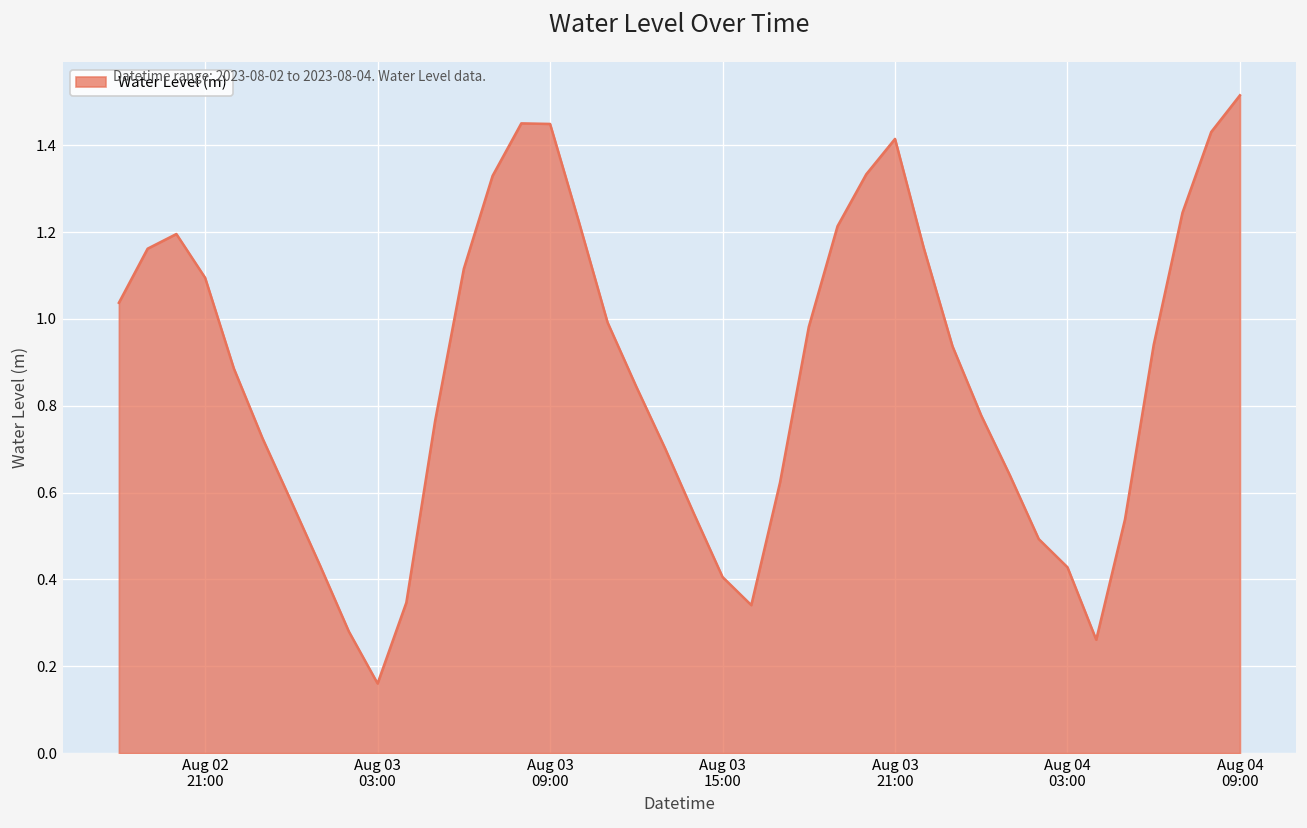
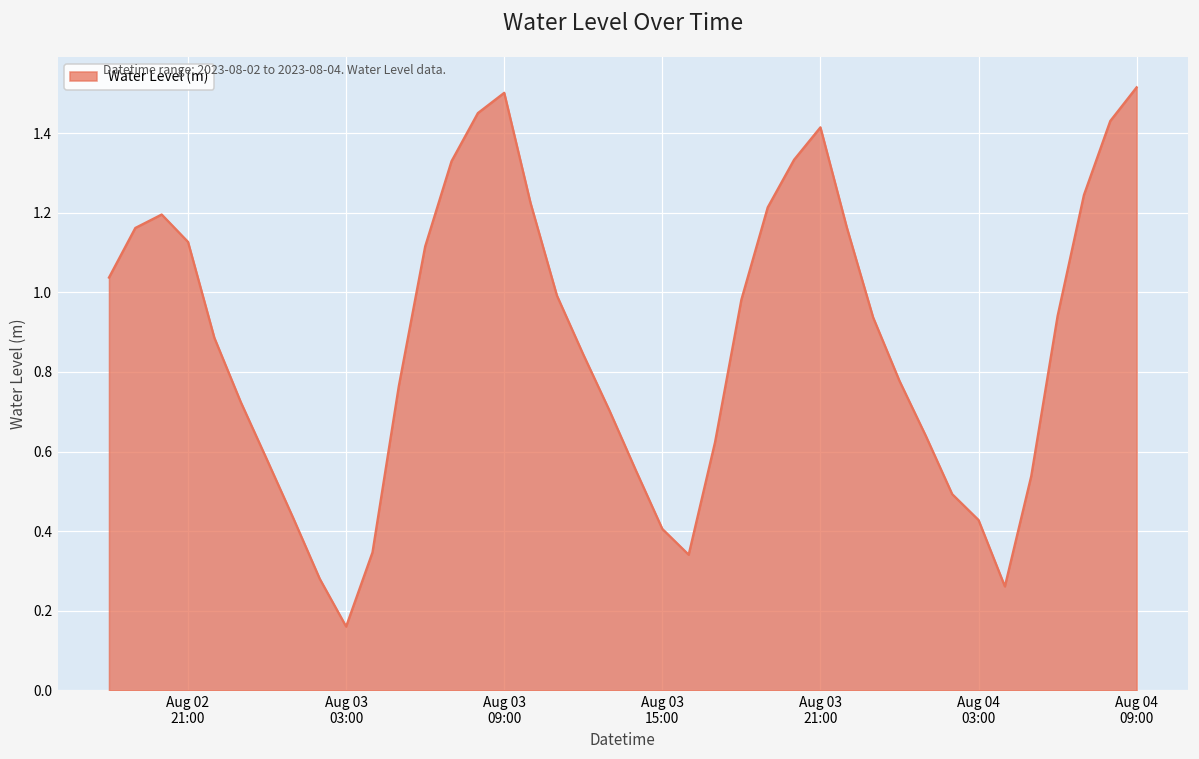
  {
-   "Aug 02 21:00": 1.09,
+   "Aug 02 21:00": 1.13,
    "Aug 03 03:00": 0.16,
-   "Aug 03 09:00": 1.45,
+   "Aug 03 09:00": 1.50,
    "Aug 03 15:00": 0.41,
    "Aug 03 21:00": 1.41,
    "Aug 04 03:00": 0.43,
    "Aug 04 09:00": 1.52
  }
